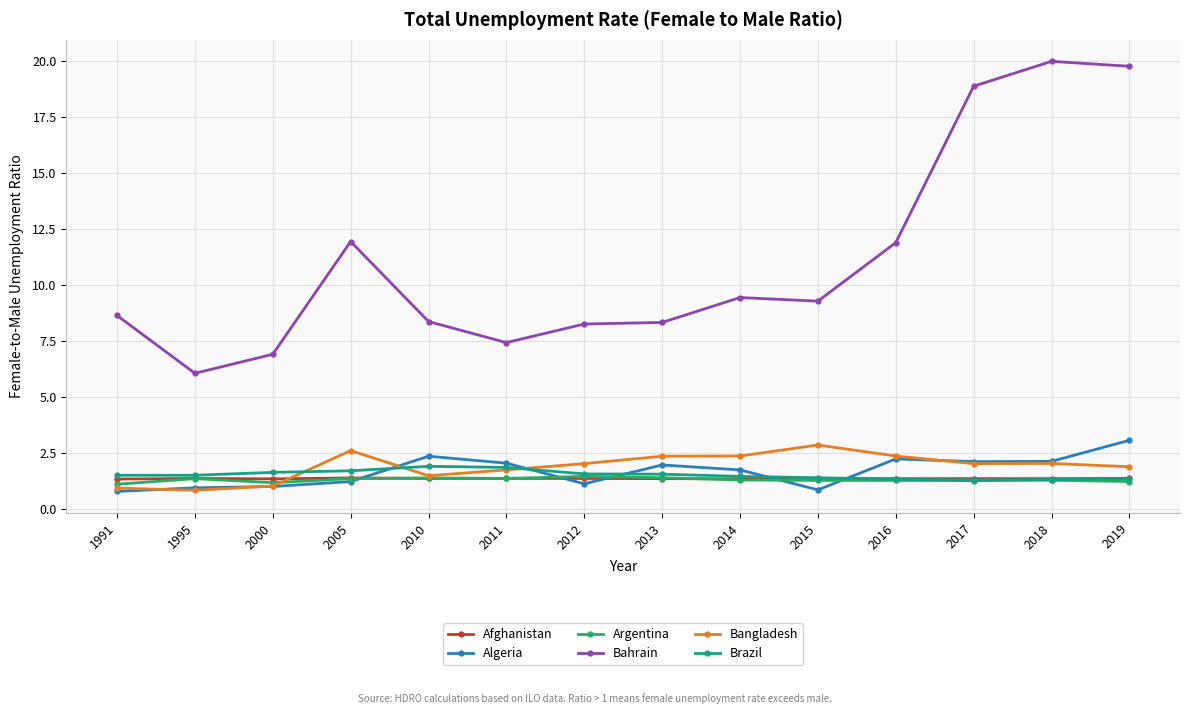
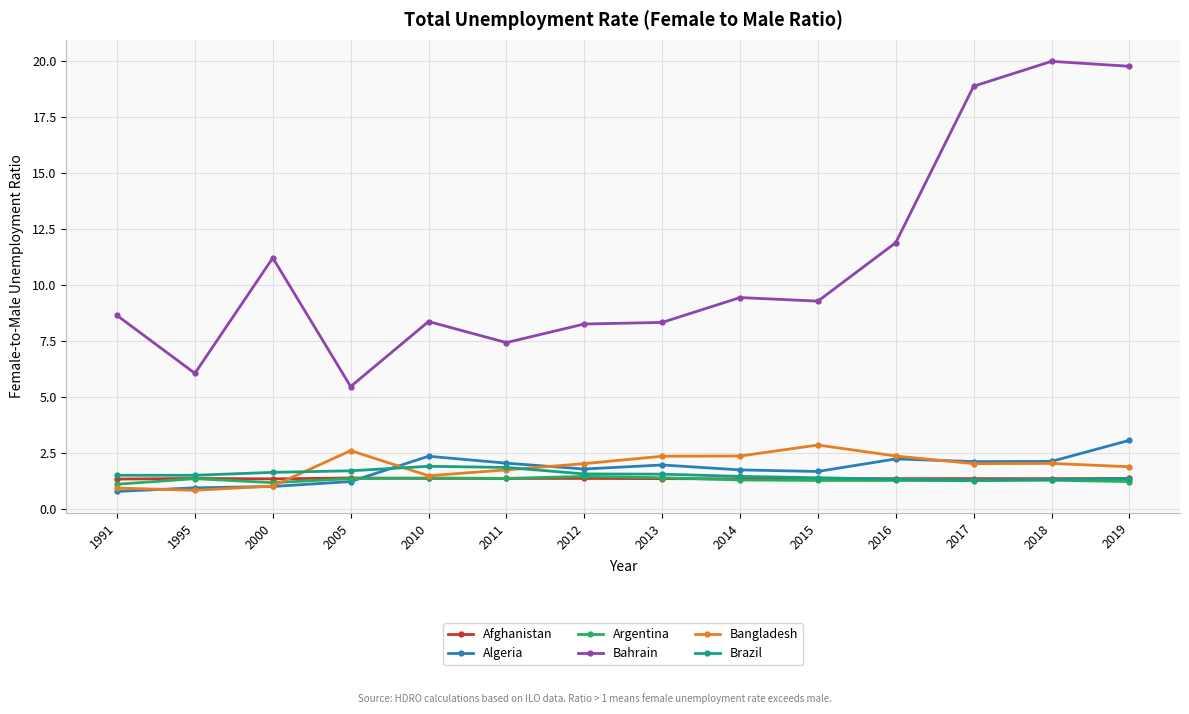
  {
    "Afghanistan": {
      "1991": 1.3,
      "2000": 1.3
    },
    "Algeria": {
      "1991": 0.8,
      "2005": 1.2,
      "2010": 2.4,
      "2011": 2.0,
-     "2012": 1.1,
+     "2012": 1.8,
      "2013": 2.0,
      "2014": 1.7,
-     "2015": 0.9,
+     "2015": 1.7,
      "2016": 2.2,
      "2019": 3.1
    },
    "Bahrain": {
      "1991": 8.6,
      "1995": 6.1,
-     "2000": 6.9,
-     "2005": 11.9,
+     "2000": 11.2,
+     "2005": 5.5,
      "2010": 8.4,
      "2011": 7.4,
      "2012": 8.3,
      "2013": 8.3,
      "2014": 9.4,
      "2015": 9.3,
      "2016": 11.9,
      "2017": 18.9,
      "2018": 20.0,
      "2019": 19.8
    },
    "Bangladesh": {
      "1991": 0.9,
      "2005": 2.6,
      "2012": 2.0,
      "2013": 2.4,
      "2014": 2.4,
      "2015": 2.9,
      "2016": 2.4,
      "2019": 1.9
    }
  }
